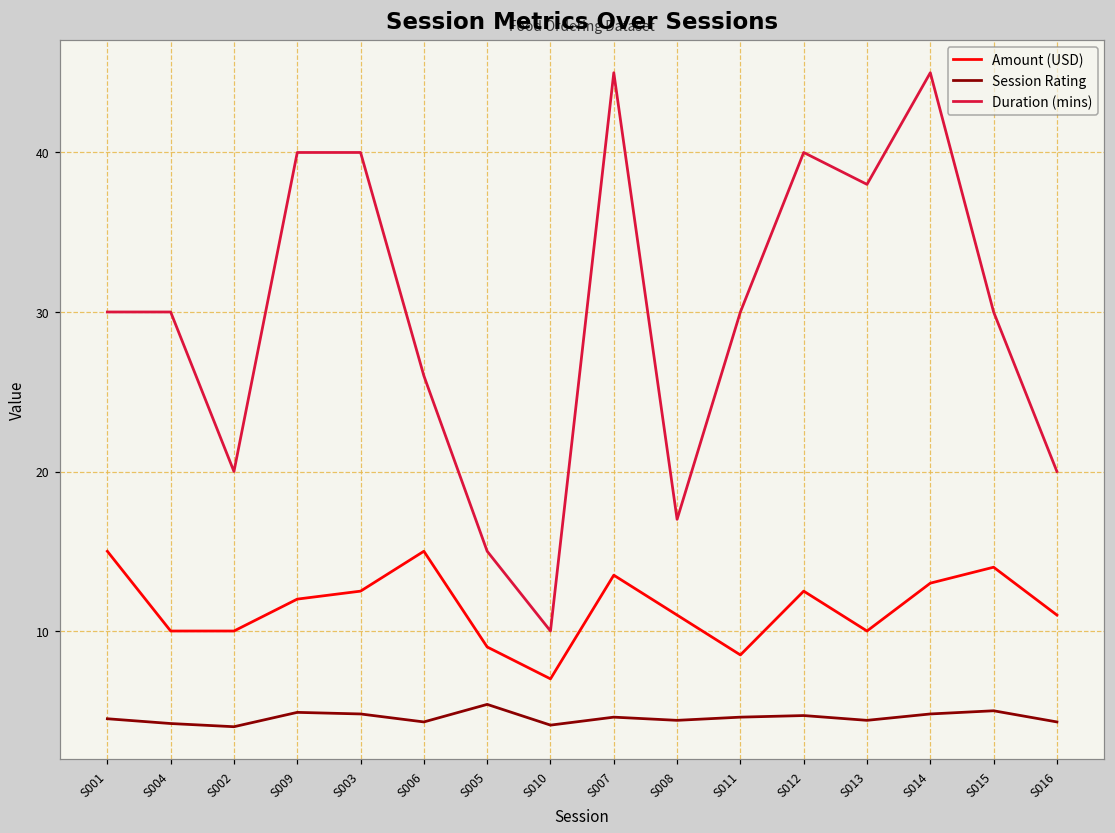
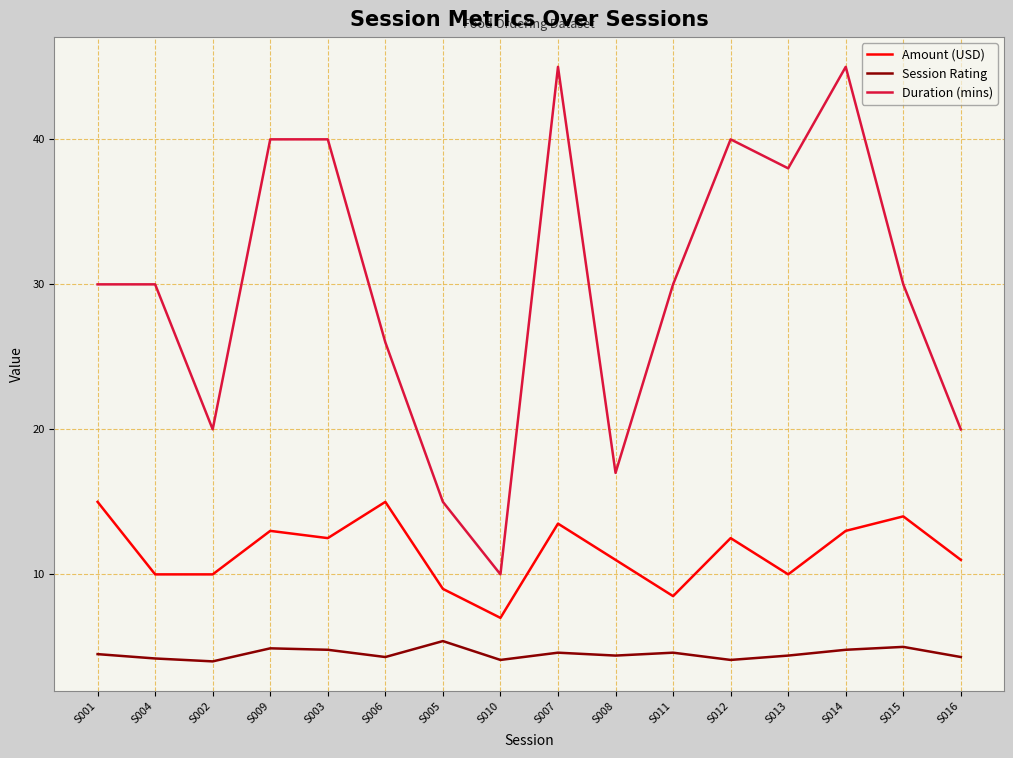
  {
    "Amount (USD)": {
      "S001": 15,
      "S004": 10,
      "S002": 10,
-     "S009": 12,
+     "S009": 13,
      "S003": 12.5,
      "S006": 15,
      "S005": 9,
      "S010": 7,
      "S007": 13.5,
      "S008": 11,
      "S011": 8.5,
      "S012": 12.5,
      "S013": 10,
      "S014": 13,
      "S015": 14,
      "S016": 11
    },
    "Session Rating": {
      "S001": 4.5,
      "S004": 4.2,
      "S002": 4.0,
      "S009": 4.9,
      "S003": 4.8,
      "S006": 4.3,
      "S005": 5.4,
      "S010": 4.1,
      "S007": 4.6,
      "S008": 4.4,
      "S011": 4.6,
-     "S012": 4.7,
+     "S012": 4.1,
      "S013": 4.4,
      "S014": 4.8,
      "S015": 5.0,
      "S016": 4.3
    },
    "Duration (mins)": {
      "S001": 30.0,
      "S004": 30.0,
      "S002": 20.0,
      "S009": 40.0,
      "S003": 40.0,
      "S006": 26.0,
      "S005": 15.0,
      "S010": 10.0,
      "S007": 45.0,
      "S008": 17.0,
      "S011": 30.0,
      "S012": 40.0,
      "S013": 38.0,
      "S014": 45.0,
      "S015": 30.0,
      "S016": 20.0
    }
  }
